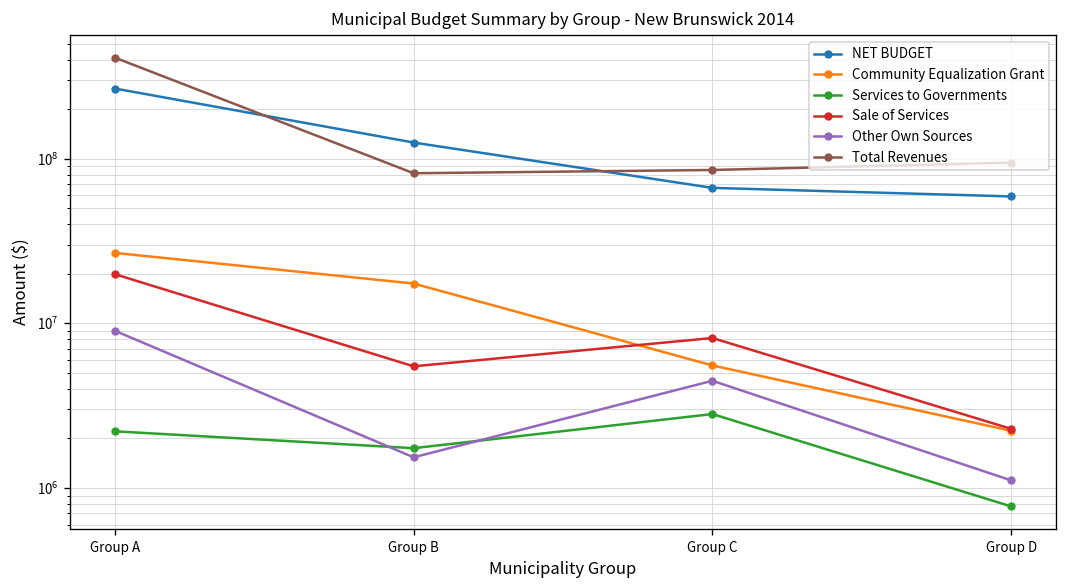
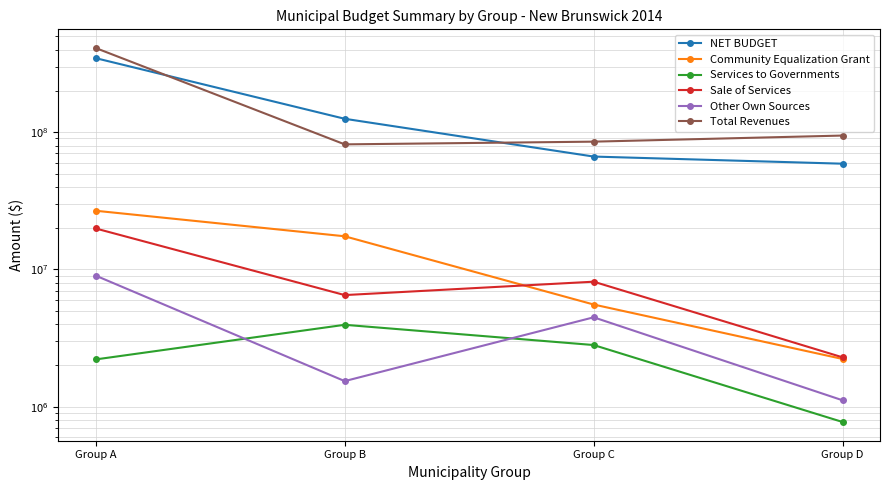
  {
    "NET BUDGET": {
-     "Group A": 270000000,
+     "Group A": 350000000,
      "Group B": 130000000,
      "Group C": 70000000,
      "Group D": 59000000
    },
    "Community Equalization Grant": {
      "Group A": 27000000,
      "Group B": 17000000,
      "Group C": 5500000
    },
    "Services to Governments": {
      "Group A": 2200000,
-     "Group B": 1700000,
+     "Group B": 3900000,
      "Group C": 2800000,
      "Group D": 800000
    },
    "Sale of Services": {
      "Group A": 20000000,
-     "Group B": 5500000,
+     "Group B": 7000000,
      "Group C": 8000000
    },
    "Other Own Sources": {
      "Group A": 9000000,
      "Group B": 1500000,
      "Group C": 4500000,
      "Group D": 1100000
    },
    "Total Revenues": {
      "Group A": 410000000,
      "Group B": 80000000,
      "Group C": 90000000,
      "Group D": 90000000
    }
  }
